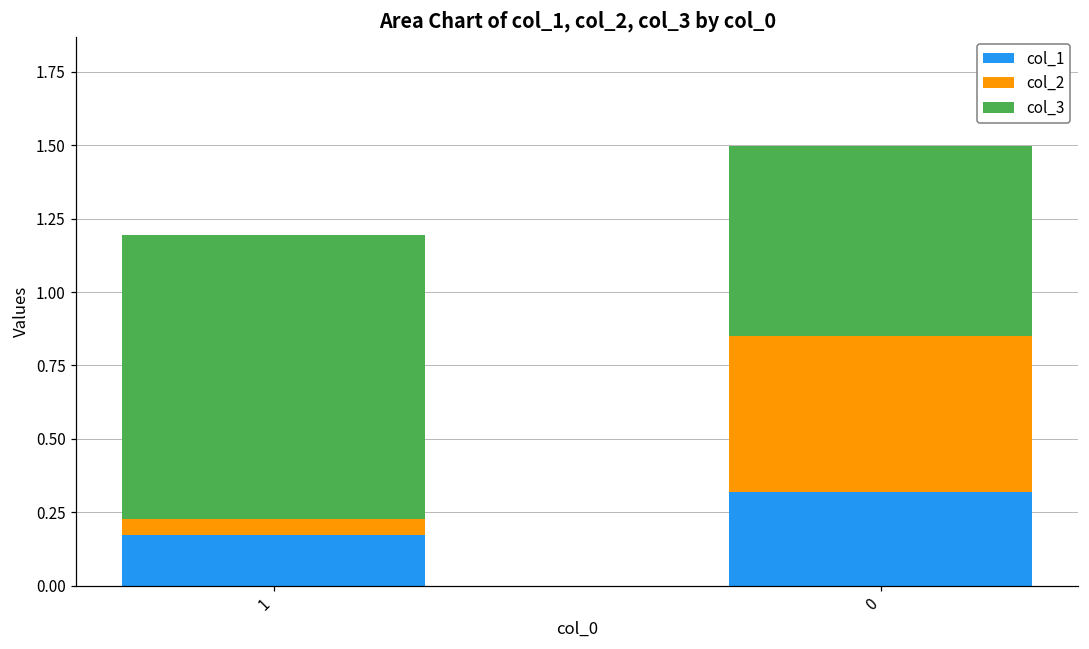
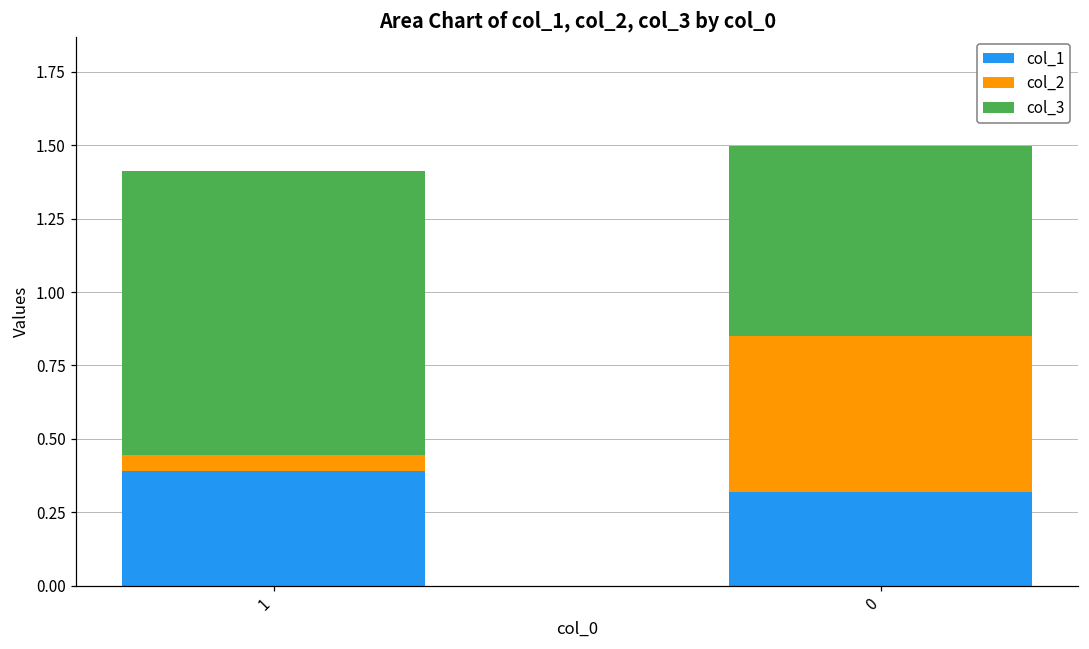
  {
    "col_1": {
-     "1": 0.17,
+     "1": 0.39,
      "0": 0.32
    },
    "col_2": {
      "1": 0.05,
      "0": 0.53
    },
    "col_3": {
      "1": 0.97,
      "0": 0.65
    }
  }
